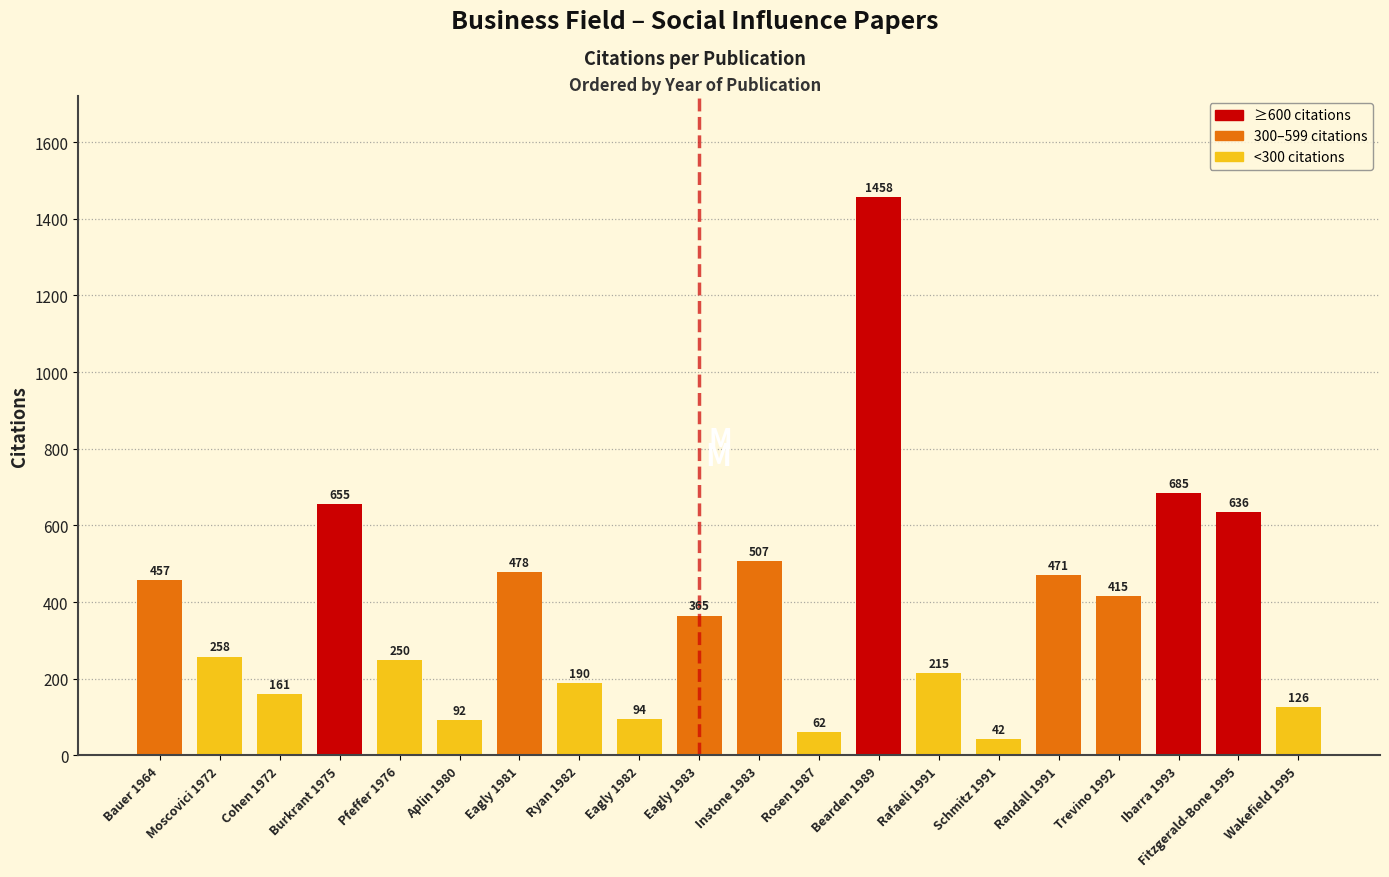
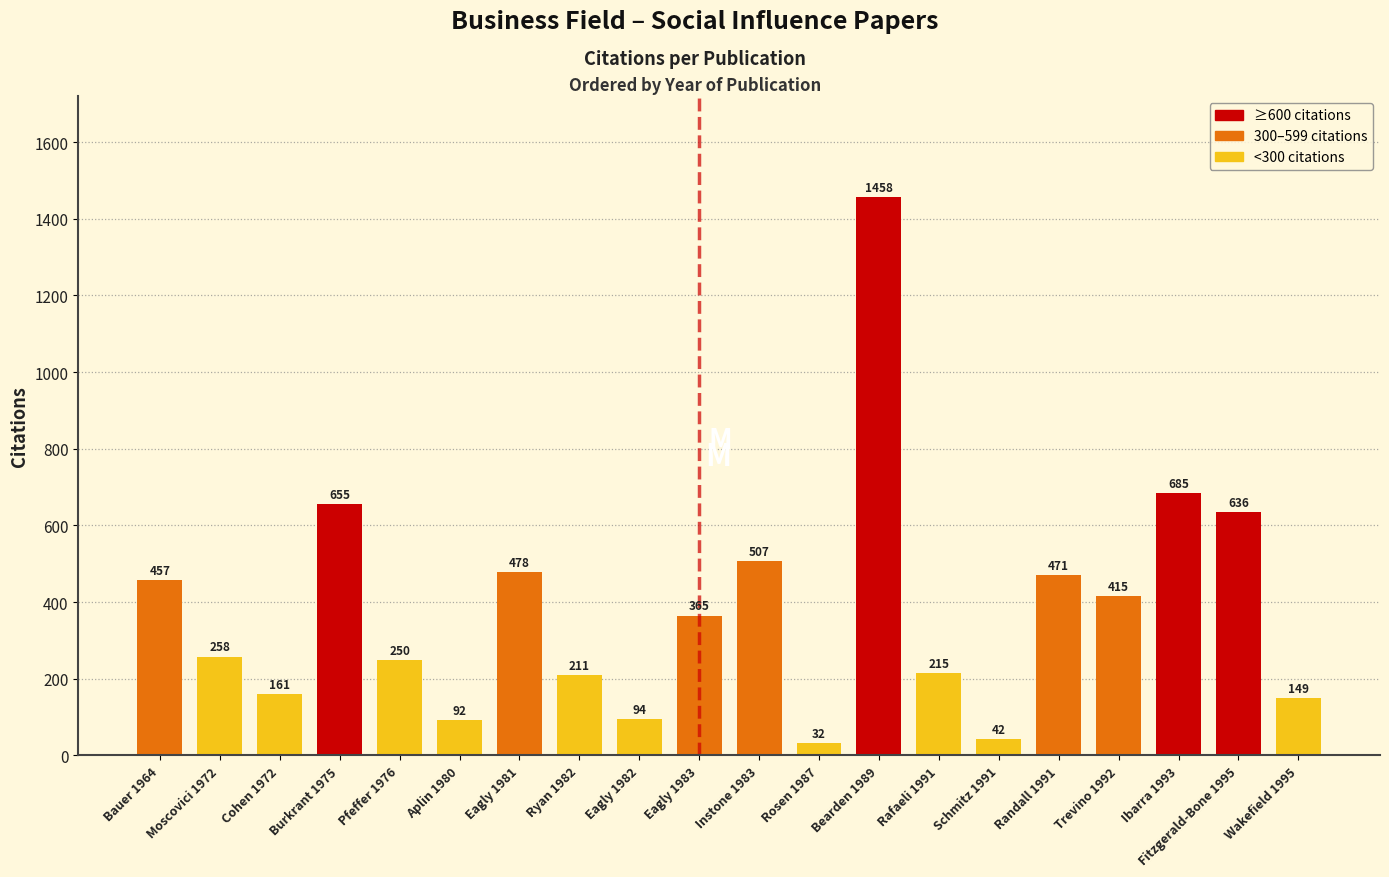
  {
    "Bauer 1964": 457,
    "Moscovici 1972": 258,
    "Cohen 1972": 161,
    "Burkrant 1975": 655,
    "Pfeffer 1976": 250,
    "Aplin 1980": 92,
    "Eagly 1981": 478,
-   "Ryan 1982": 190,
+   "Ryan 1982": 211,
    "Eagly 1982": 94,
    "Eagly 1983": 365,
    "Instone 1983": 507,
-   "Rosen 1987": 62,
+   "Rosen 1987": 32,
    "Bearden 1989": 1458,
    "Rafaeli 1991": 215,
    "Schmitz 1991": 42,
    "Randall 1991": 471,
    "Trevino 1992": 415,
    "Ibarra 1993": 685,
    "Fitzgerald-Bone 1995": 636,
-   "Wakefield 1995": 126
+   "Wakefield 1995": 149
  }
